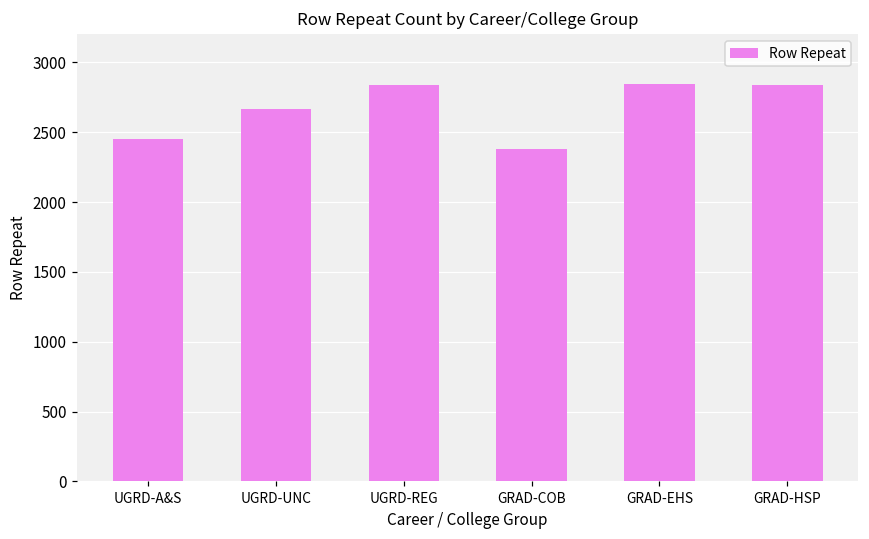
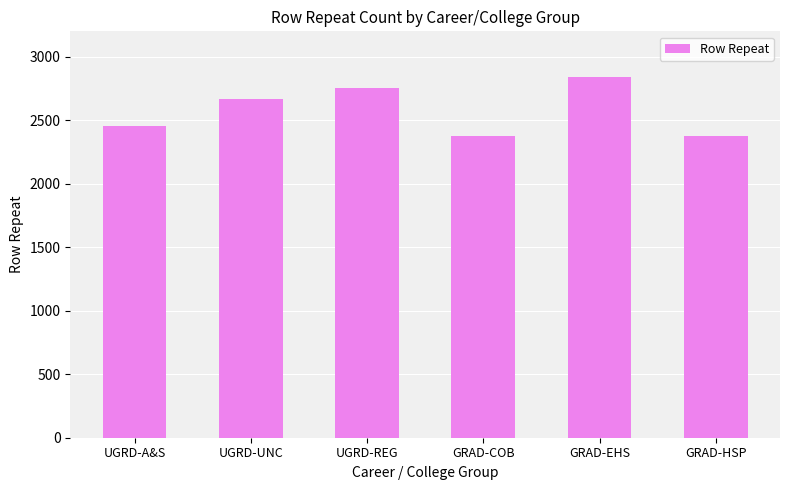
  {
    "UGRD-A&S": 2450,
    "UGRD-UNC": 2670,
-   "UGRD-REG": 2840,
+   "UGRD-REG": 2760,
    "GRAD-COB": 2380,
    "GRAD-EHS": 2840,
-   "GRAD-HSP": 2840
+   "GRAD-HSP": 2370
  }
